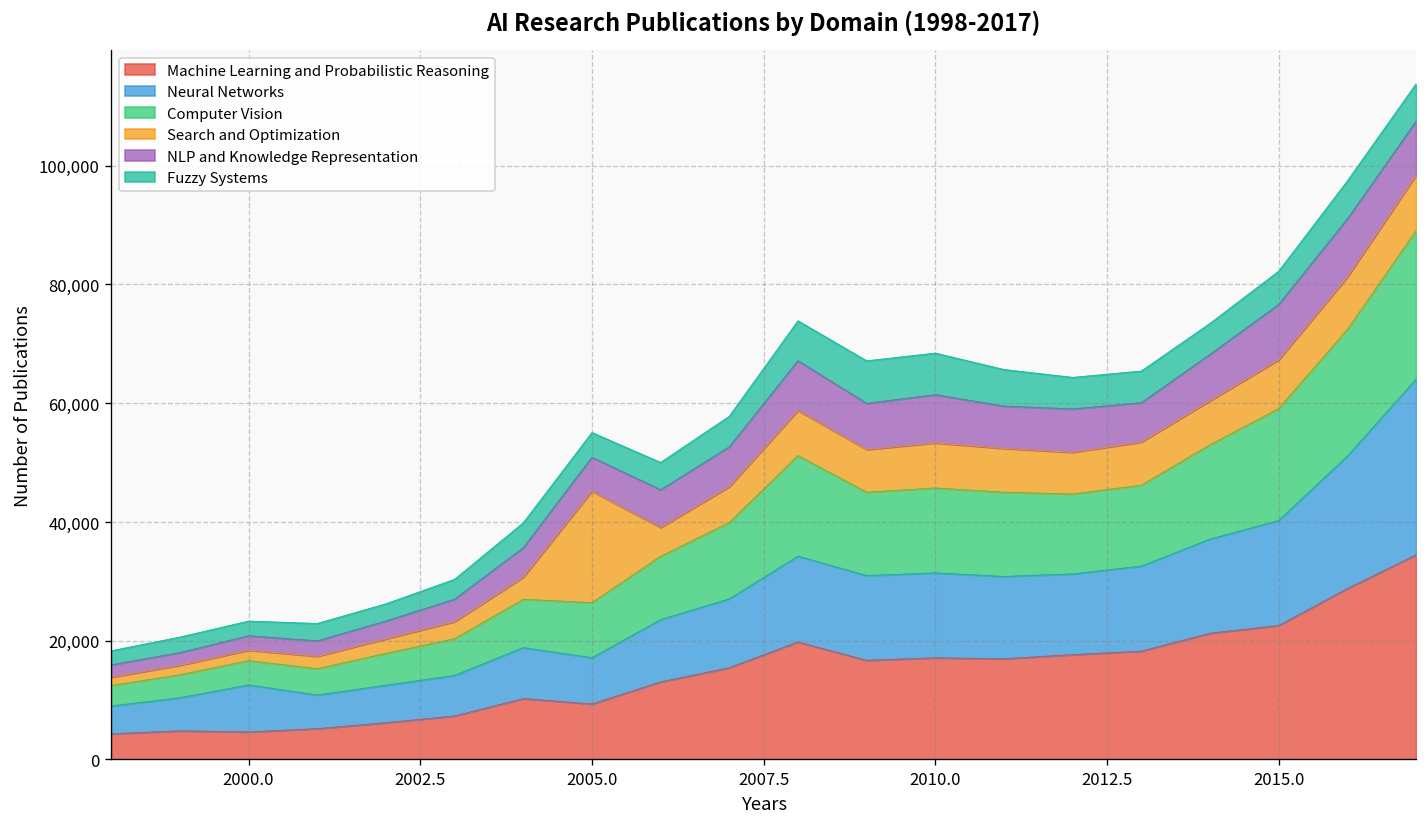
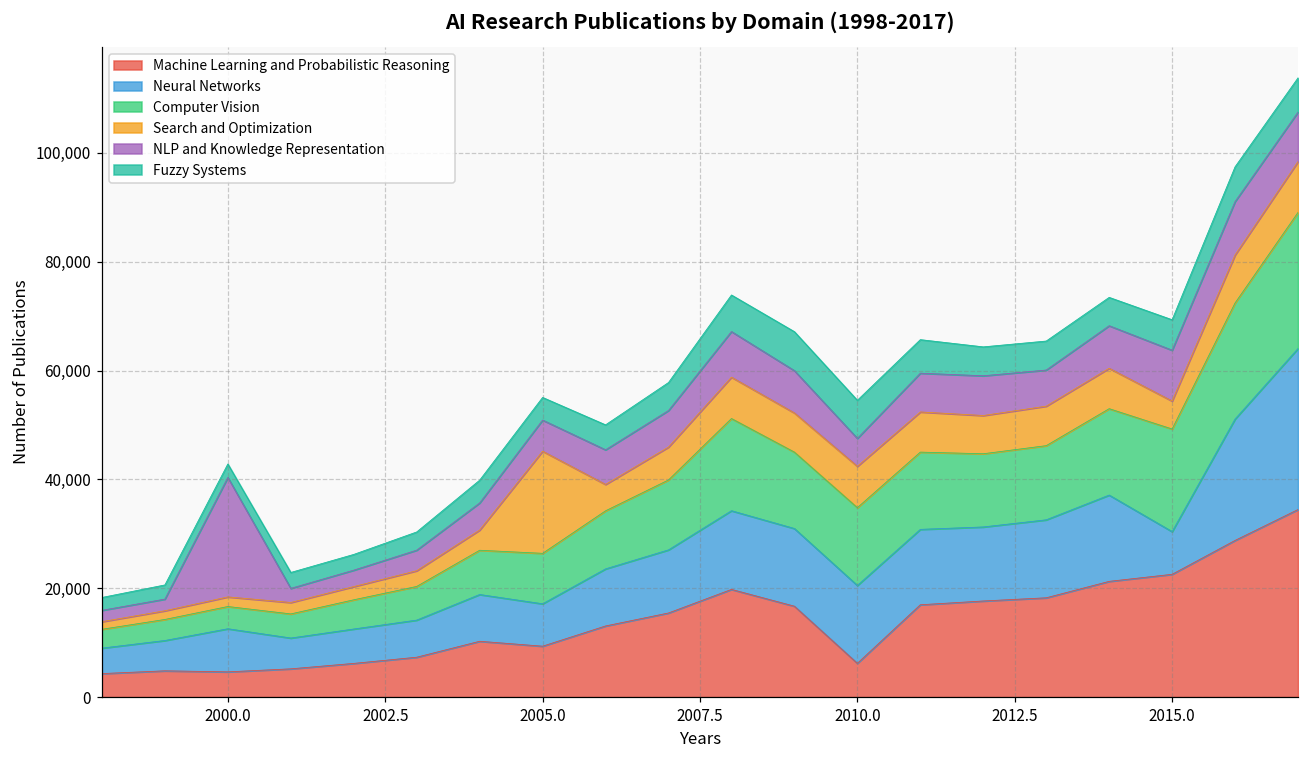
  {
    "Machine Learning and Probabilistic Reasoning": {
      "2000.0": "5,000",
      "2005.0": "9,000",
-     "2010.0": "17,000",
+     "2010.0": "6,000",
      "2015.0": "23,000"
    },
    "Neural Networks": {
      "2000.0": "8,000",
      "2005.0": "8,000",
      "2010.0": "14,000",
-     "2015.0": "18,000"
+     "2015.0": "8,000"
    },
    "Search and Optimization": {
      "2000.0": "2,000",
      "2005.0": "19,000",
      "2010.0": "8,000",
-     "2015.0": "8,000"
+     "2015.0": "5,000"
    },
    "NLP and Knowledge Representation": {
-     "2000.0": "2,000",
+     "2000.0": "22,000",
      "2005.0": "6,000",
-     "2010.0": "8,000",
+     "2010.0": "5,000",
      "2015.0": "9,000"
    }
  }
